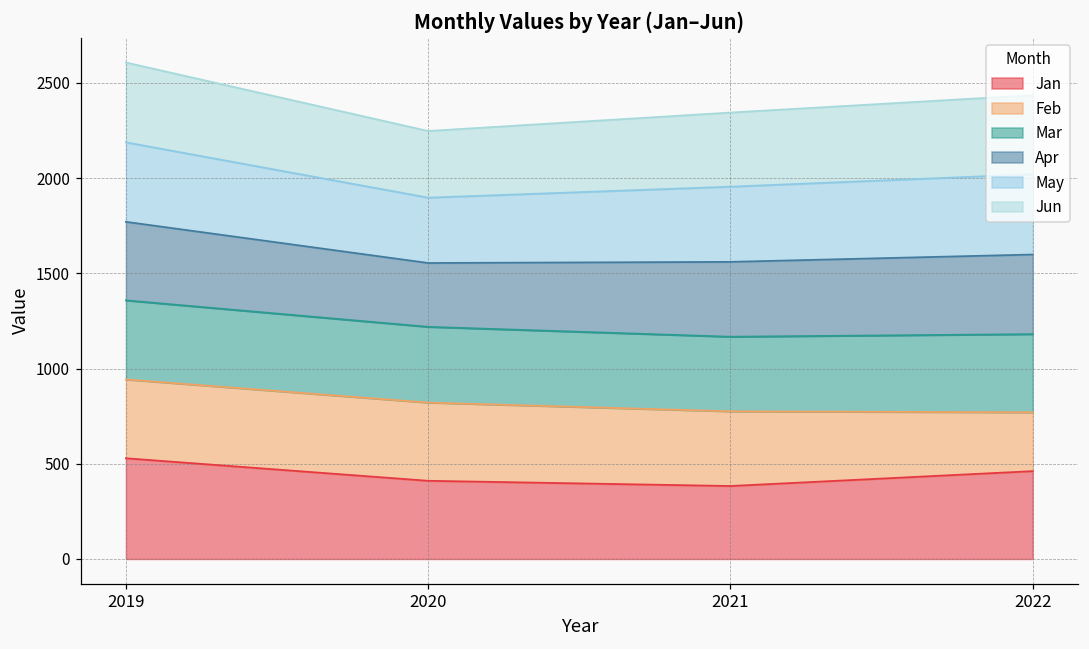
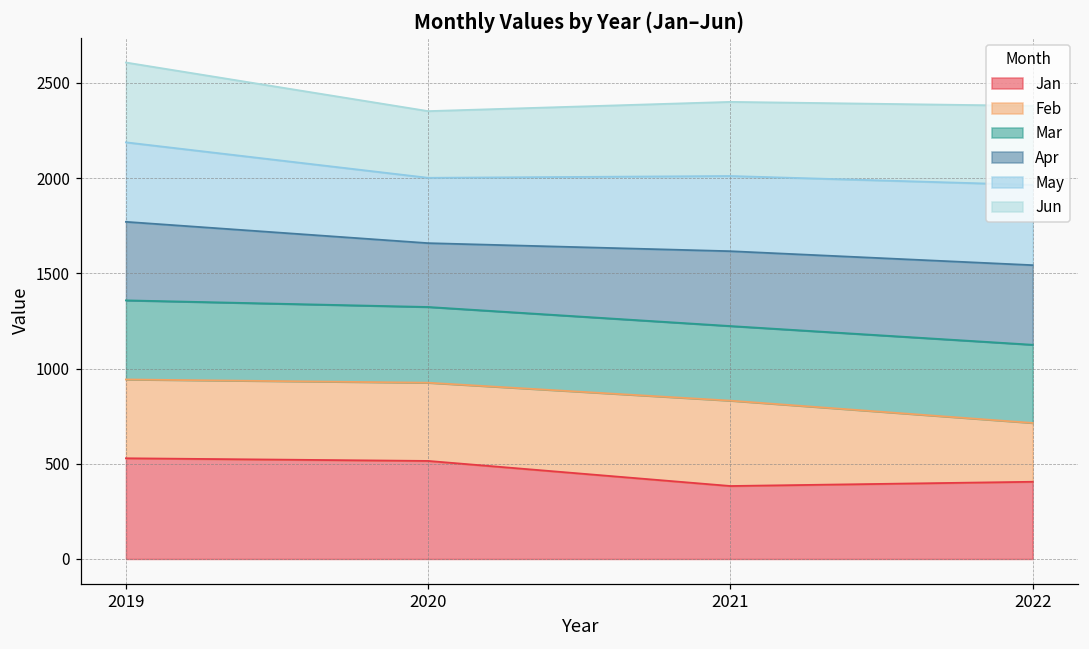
  {
    "Jan": {
      "2019": 530,
-     "2020": 410,
+     "2020": 510,
      "2021": 380,
-     "2022": 460
+     "2022": 410
    },
    "Feb": {
      "2019": 410,
      "2020": 410,
-     "2021": 390,
+     "2021": 450,
      "2022": 310
    }
  }
